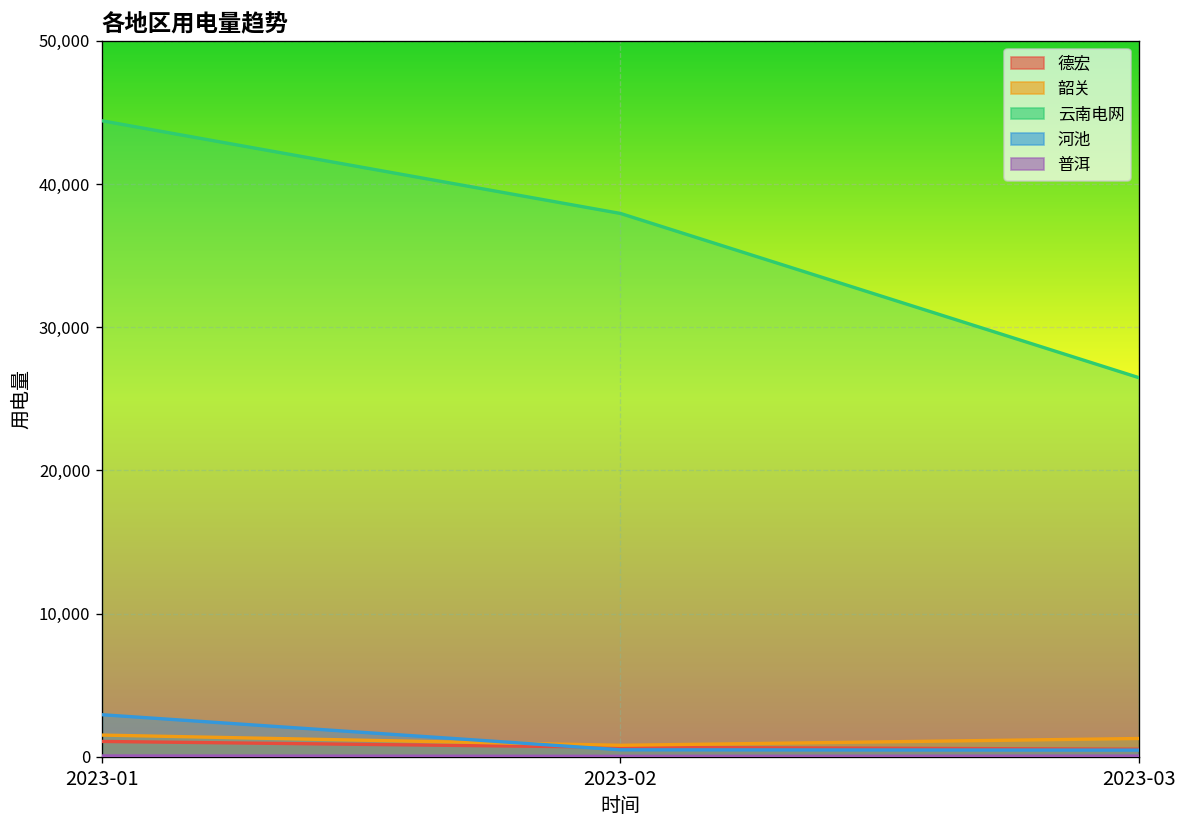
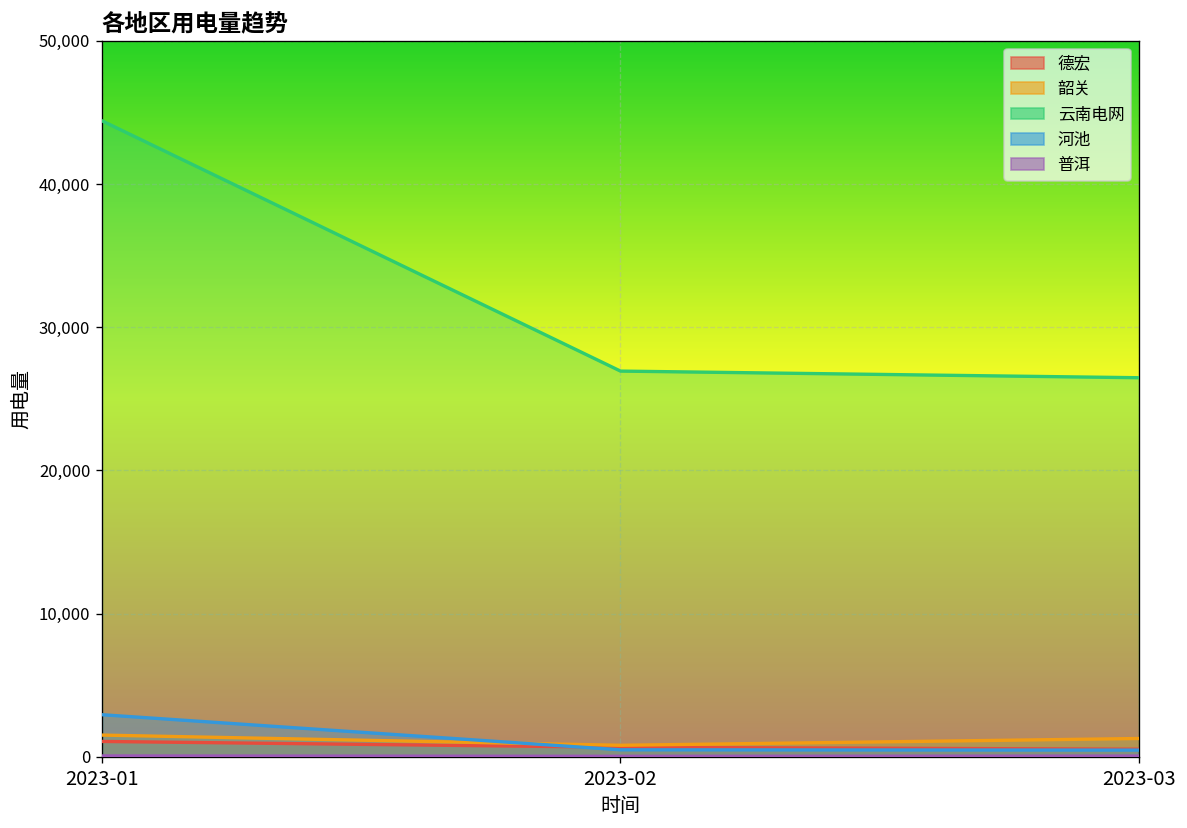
  {
    "云南电网": {
      "2023-01": "44,400",
-     "2023-02": "37,900",
+     "2023-02": "26,900",
      "2023-03": "26,500"
    },
    "河池": {
      "2023-01": "2,900"
    },
    "普洱": {
      "2023-01": "100",
      "2023-02": "0",
      "2023-03": "100"
    }
  }
